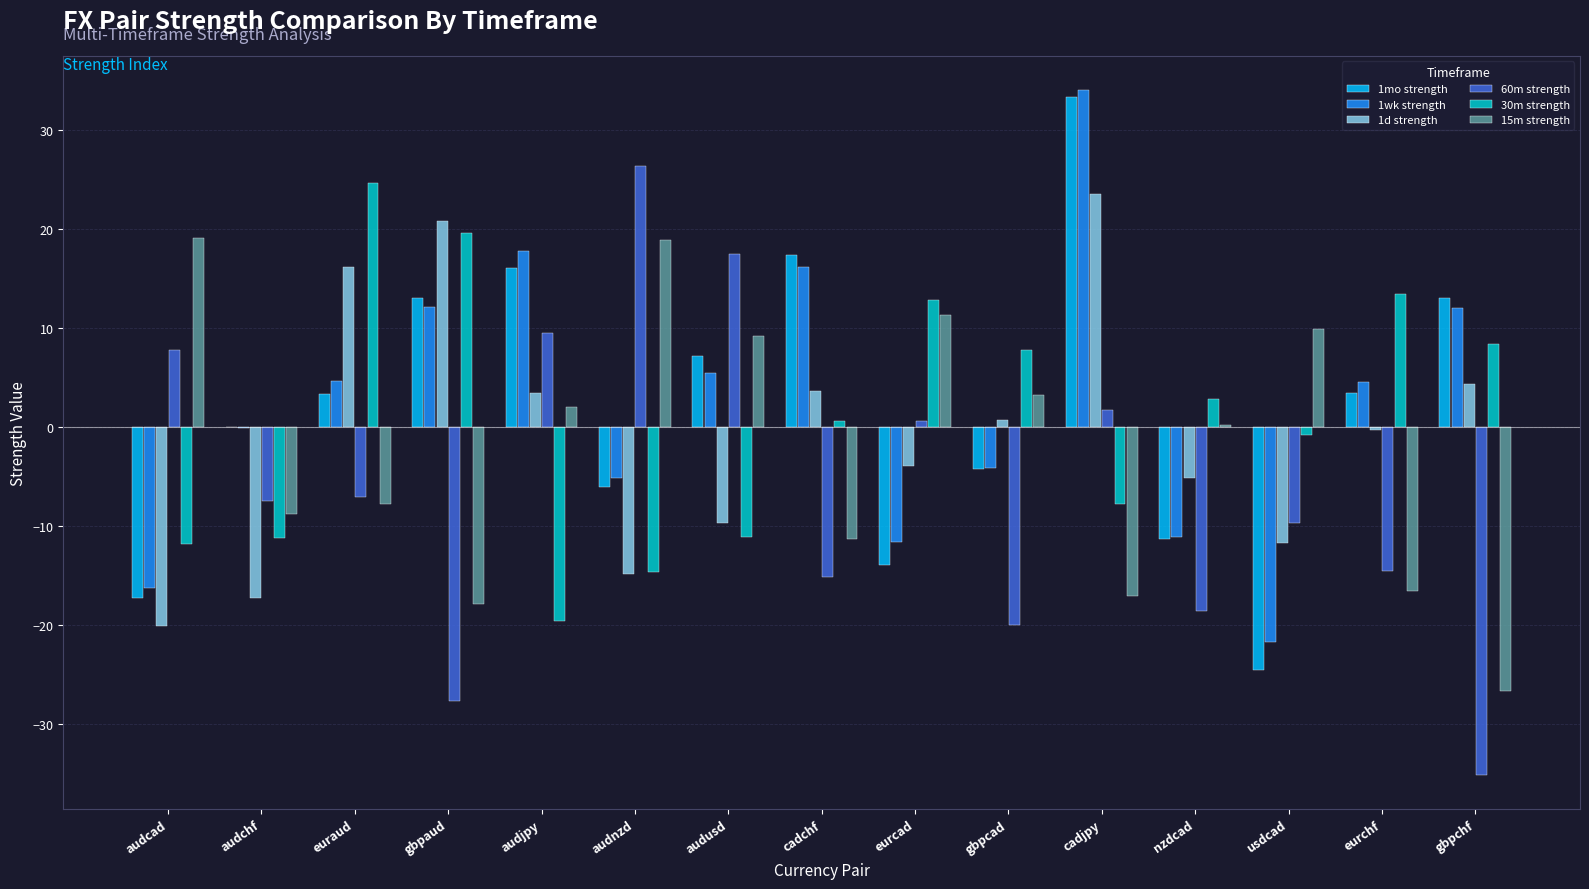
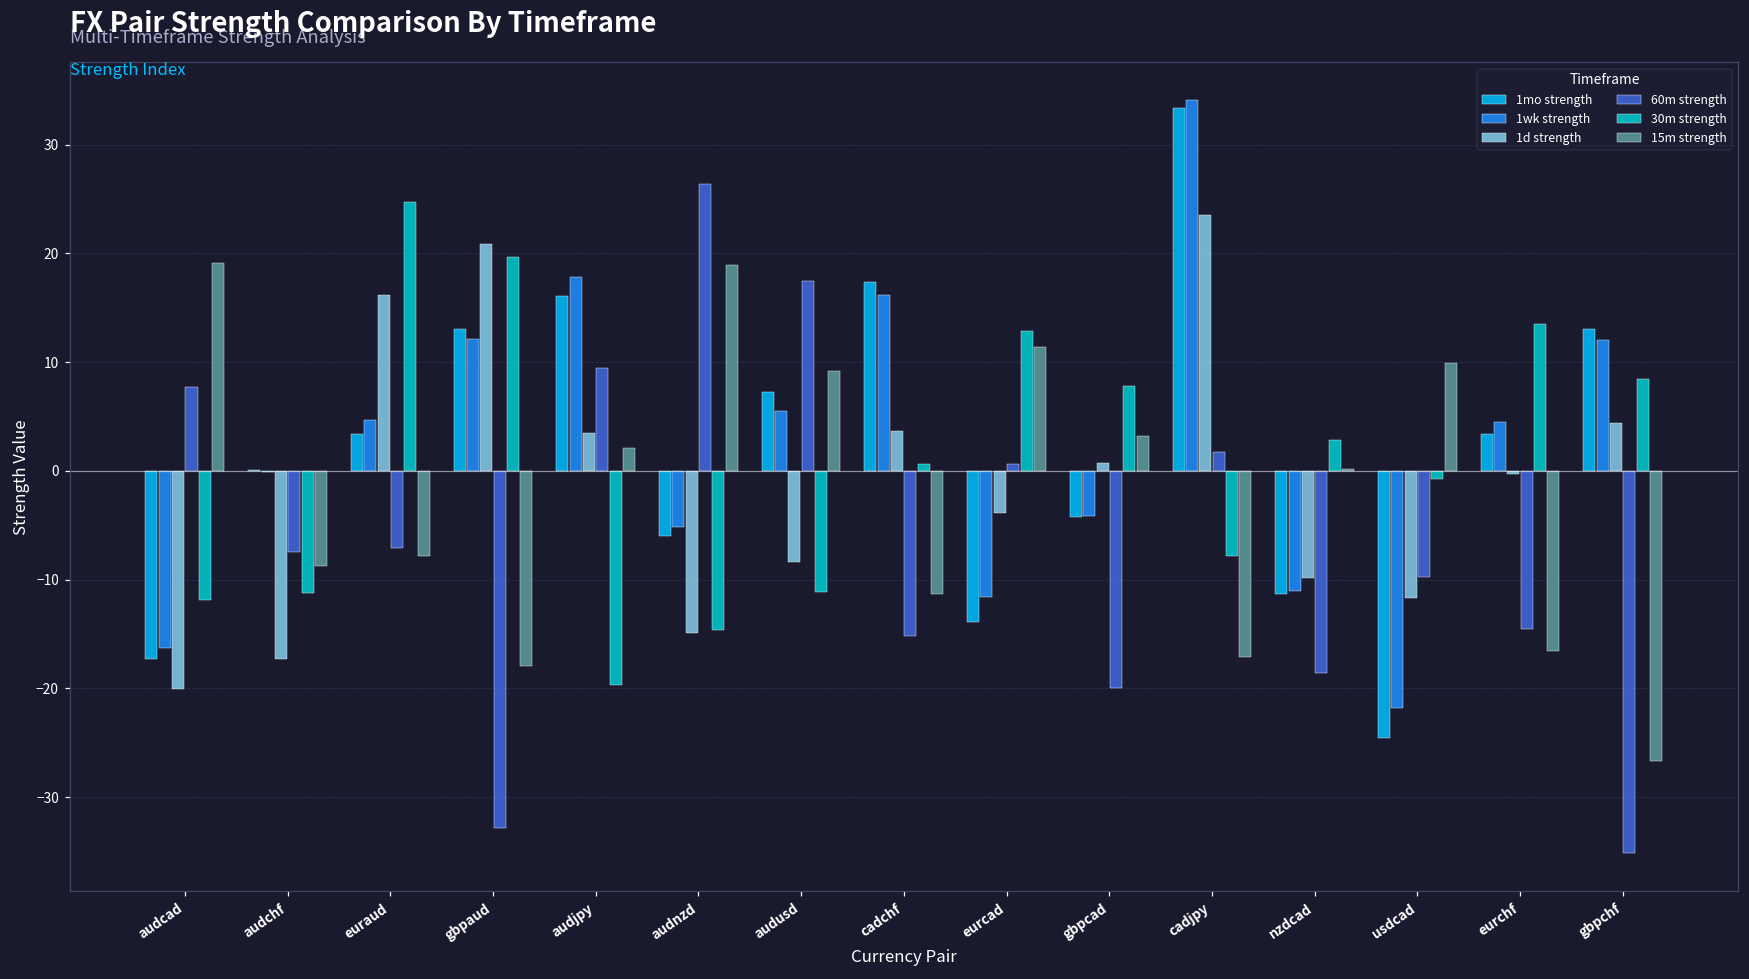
  {
    "1d strength": {
      "audcad": -20,
      "audchf": -17,
      "euraud": 16,
      "gbpaud": 21,
      "audjpy": 3,
      "audnzd": -15,
-     "audusd": -10,
+     "audusd": -8,
      "cadchf": 4,
      "eurcad": -4,
      "gbpcad": 1,
      "cadjpy": 24,
-     "nzdcad": -5,
+     "nzdcad": -10,
      "usdcad": -12,
      "eurchf": 0,
      "gbpchf": 4
    },
    "60m strength": {
      "audcad": 8,
      "audchf": -7,
      "euraud": -7,
-     "gbpaud": -28,
+     "gbpaud": -33,
      "audjpy": 10,
      "audnzd": 26,
      "audusd": 17,
      "cadchf": -15,
      "eurcad": 1,
      "gbpcad": -20,
      "cadjpy": 2,
      "nzdcad": -19,
      "usdcad": -10,
      "eurchf": -15,
      "gbpchf": -35
    },
    "15m strength": {
      "audcad": 19,
      "audchf": -9,
      "euraud": -8,
      "gbpaud": -18,
      "audjpy": 2,
      "audnzd": 19,
      "audusd": 9,
      "cadchf": -11,
      "eurcad": 11,
      "gbpcad": 3,
      "cadjpy": -17,
      "usdcad": 10,
      "eurchf": -17,
      "gbpchf": -27
    }
  }
